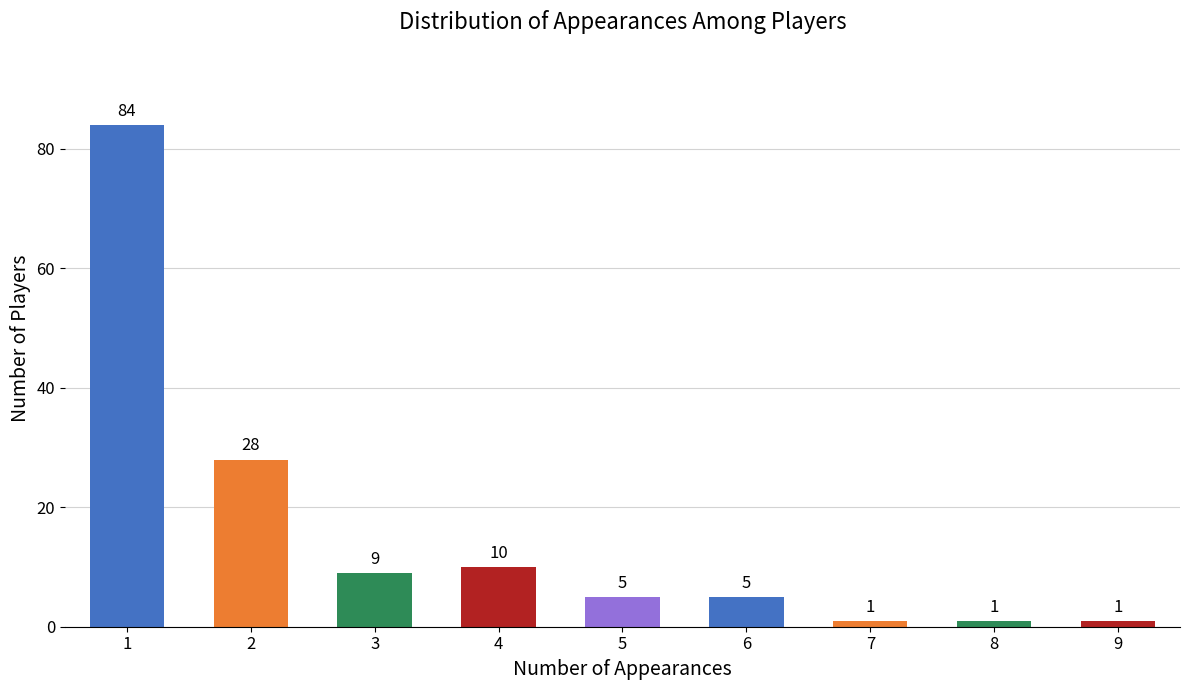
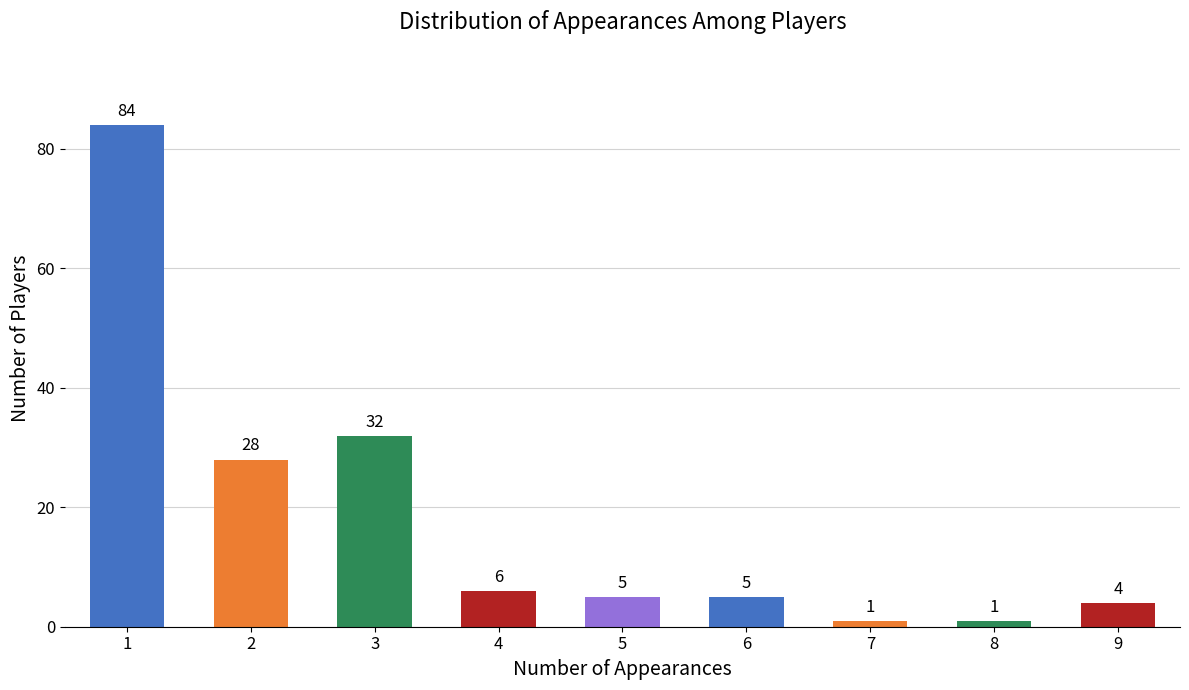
  {
    "1": 84,
    "2": 28,
-   "3": 9,
-   "4": 10,
+   "3": 32,
+   "4": 6,
    "5": 5,
    "6": 5,
    "7": 1,
    "8": 1,
-   "9": 1
+   "9": 4
  }
